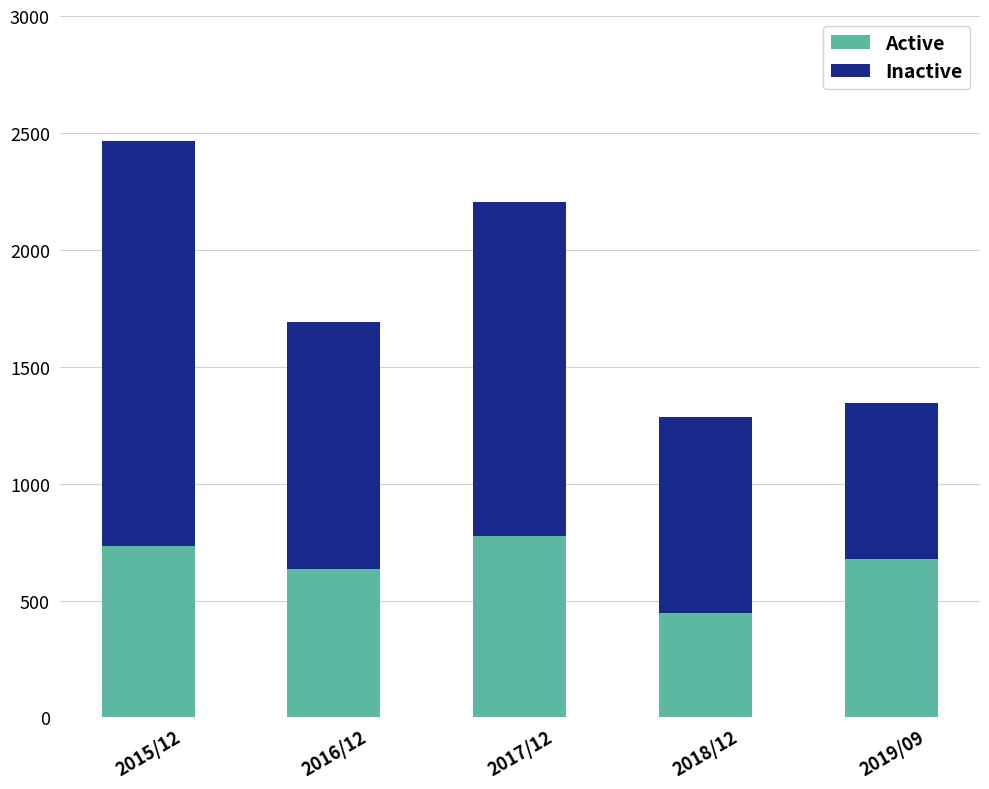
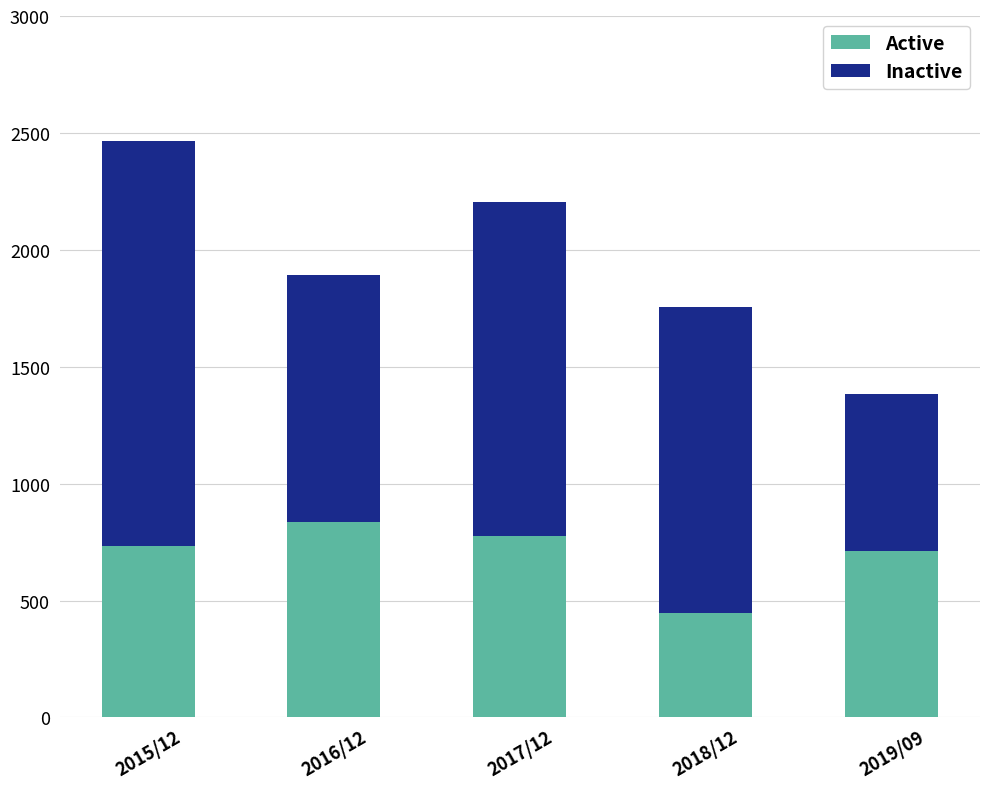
  {
    "Active": {
      "2015/12": 730,
-     "2016/12": 640,
+     "2016/12": 830,
      "2017/12": 780,
      "2018/12": 450,
-     "2019/09": 680
+     "2019/09": 710
    },
    "Inactive": {
      "2015/12": 1730,
      "2016/12": 1060,
      "2017/12": 1430,
-     "2018/12": 840,
+     "2018/12": 1310,
      "2019/09": 670
    }
  }
